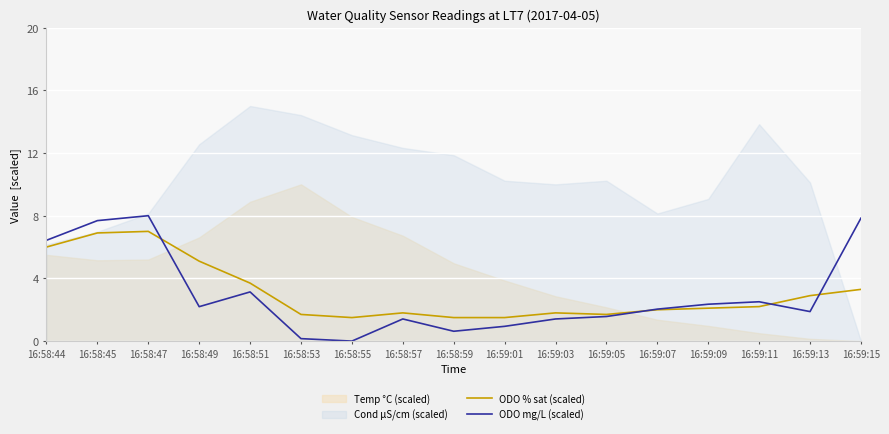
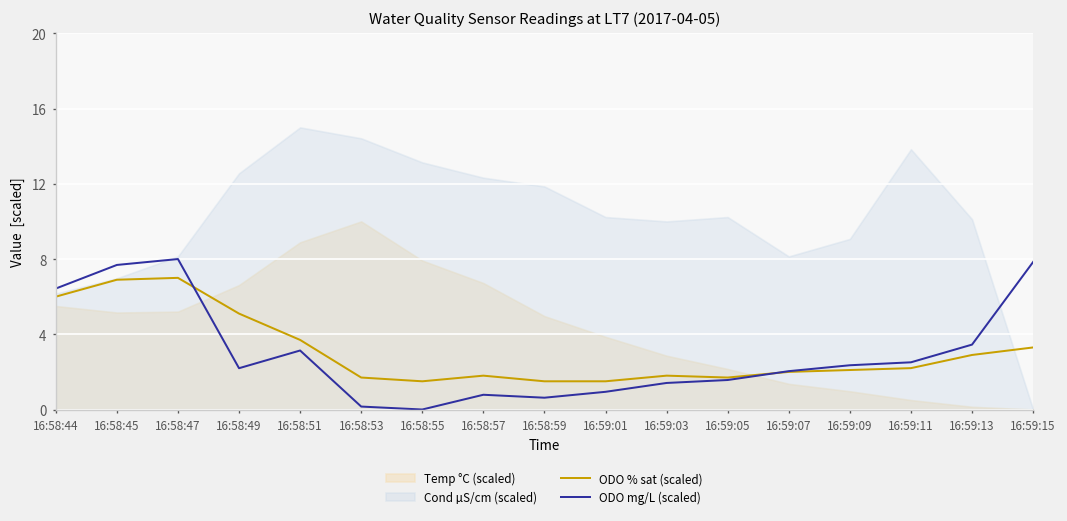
  {
    "ODO % sat (scaled)": {
      "16:58:47": 7.0,
      "16:58:49": 5.1,
      "16:58:51": 3.7,
      "16:58:53": 1.7,
      "16:58:55": 1.5,
      "16:58:57": 1.8,
      "16:58:59": 1.5,
      "16:59:01": 1.5,
      "16:59:03": 1.8,
      "16:59:09": 2.1,
      "16:59:11": 2.2,
      "16:59:13": 2.9,
      "16:59:15": 3.3
    },
    "ODO mg/L (scaled)": {
      "16:58:44": 6.4,
      "16:58:45": 7.7,
      "16:58:49": 2.2,
      "16:58:51": 3.1,
      "16:58:53": 0.2,
      "16:58:55": 0.0,
-     "16:58:57": 1.4,
+     "16:58:57": 0.8,
      "16:58:59": 0.6,
      "16:59:01": 0.9,
      "16:59:03": 1.4,
      "16:59:09": 2.4,
      "16:59:11": 2.5,
-     "16:59:13": 1.9,
+     "16:59:13": 3.5,
      "16:59:15": 7.8
    }
  }
